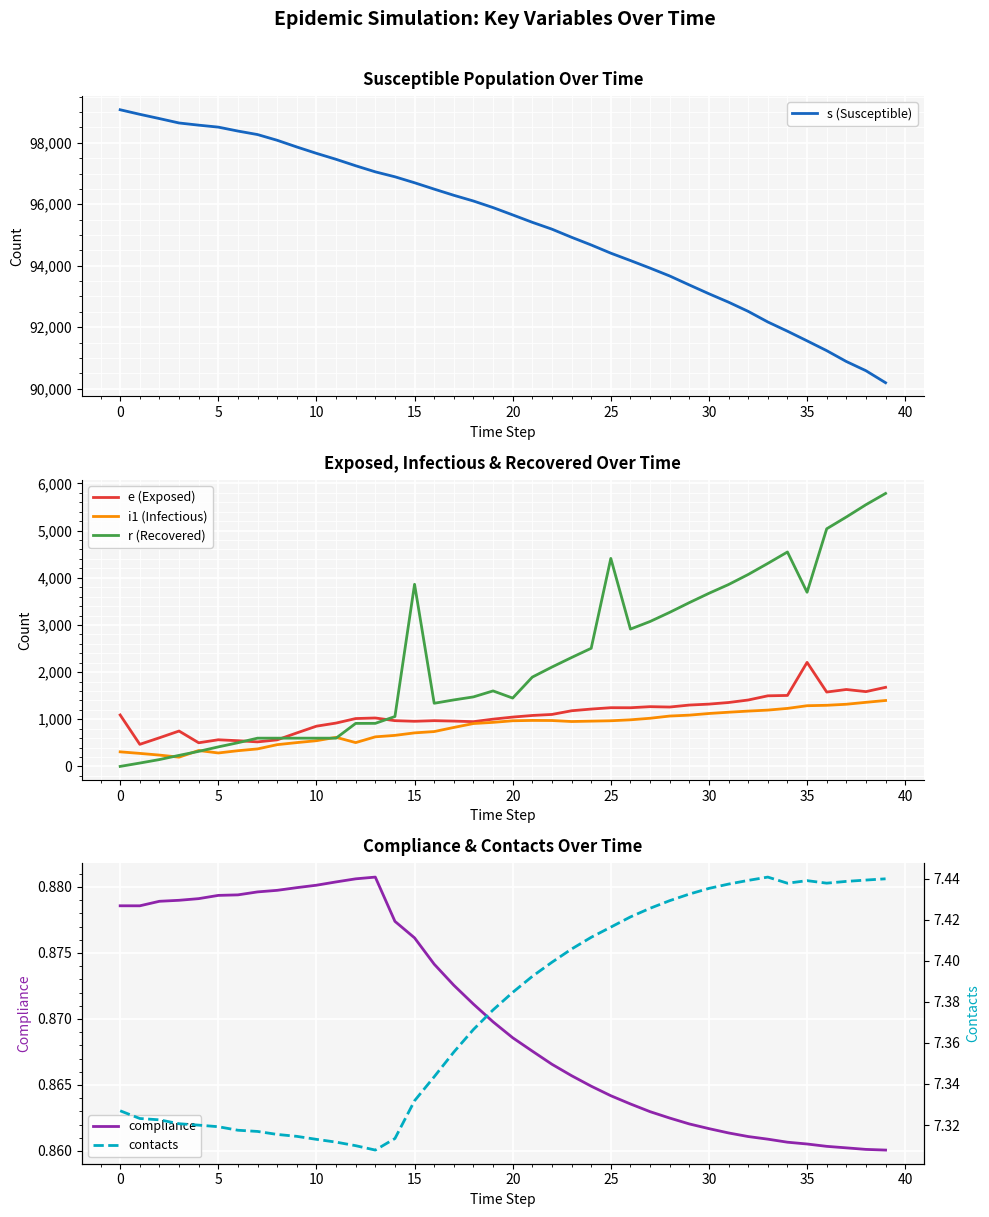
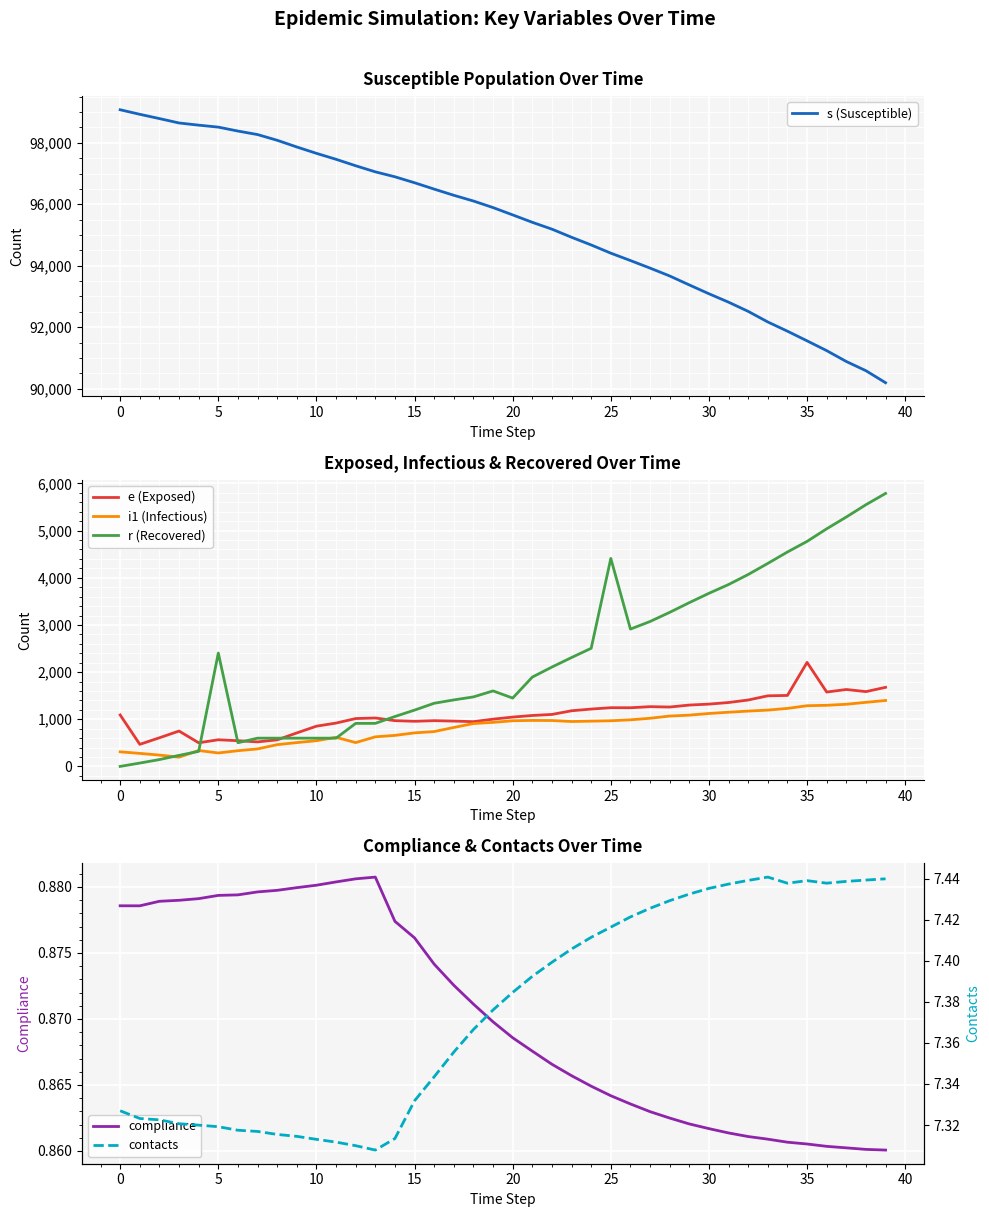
  {
    "Susceptible Population Over Time": {
      "0": "99,100",
      "5": "98,500",
      "10": "97,700",
      "15": "96,700",
      "20": "95,700",
      "25": "94,400",
      "30": "93,100",
      "35": "91,600"
    },
    "Exposed, Infectious & Recovered Over Time": {
      "e (Exposed)": {
        "0": "1,100",
        "5": "600",
        "10": "900",
        "15": "1,000",
        "20": "1,000",
        "25": "1,200",
        "30": "1,300",
        "35": "2,200"
      },
      "i1 (Infectious)": {
        "0": "300",
        "5": "300",
        "15": "700",
        "20": "1,000",
        "25": "1,000",
        "30": "1,100",
        "35": "1,300"
      },
      "r (Recovered)": {
        "0": "0",
-       "5": "400",
-       "15": "3,900",
+       "5": "2,400",
+       "15": "1,200",
        "20": "1,400",
        "25": "4,400",
        "30": "3,700",
-       "35": "3,700"
+       "35": "4,800"
      }
    }
  }
